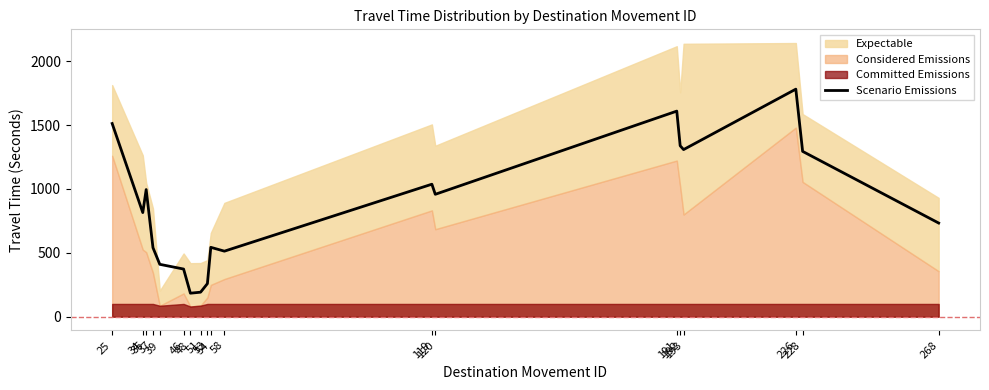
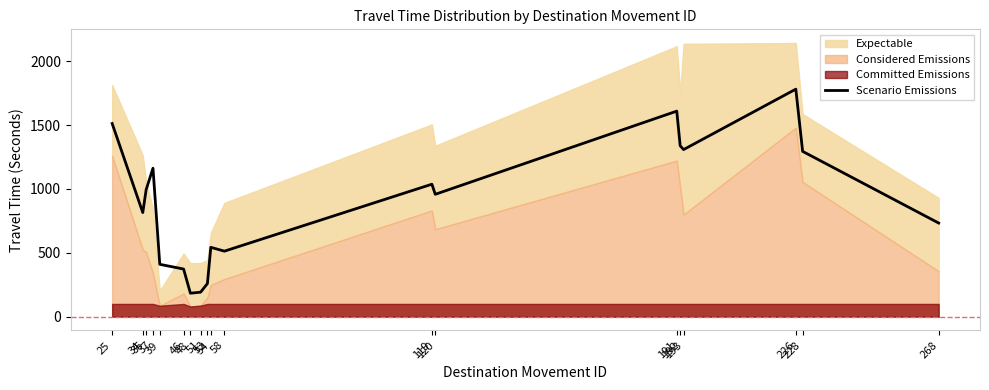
  {
    "Scenario Emissions": {
      "25": 1510,
      "34": 820,
      "35": 1000,
-     "37": 540,
+     "37": 1160,
      "39": 410,
      "46": 370,
      "48": 180,
      "51": 190,
      "53": 260,
      "54": 540,
      "58": 510,
      "119": 1040,
      "120": 960,
      "191": 1610,
      "192": 1340,
      "193": 1310,
      "226": 1780,
      "228": 1290,
      "268": 730
    },
    "Committed Emissions": {
      "25": 100,
      "34": 100,
      "35": 100,
      "37": 100,
      "46": 100,
      "53": 100,
      "54": 100,
      "58": 100,
      "119": 100,
      "120": 100,
      "191": 100,
      "192": 100,
      "193": 100,
      "226": 100,
      "228": 100,
      "268": 100
    }
  }
